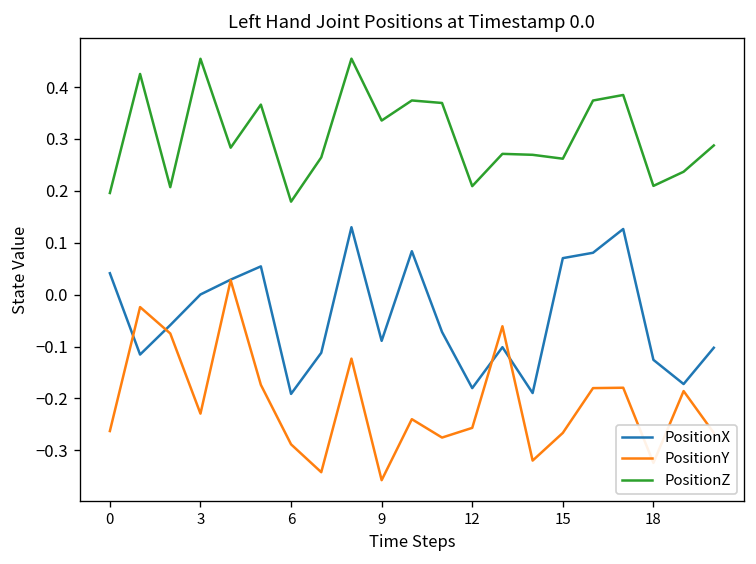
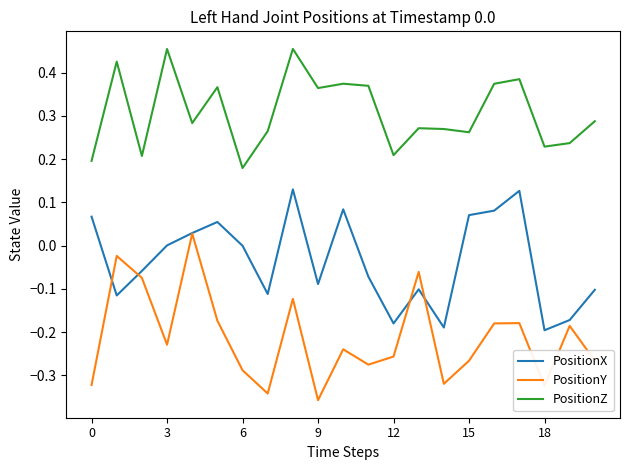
  {
    "PositionX": {
-     "0": 0.04,
+     "0": 0.07,
      "3": 0.00,
-     "6": -0.19,
+     "6": 0.00,
      "9": -0.09,
      "12": -0.18,
      "15": 0.07,
-     "18": -0.13
+     "18": -0.20
    },
    "PositionY": {
-     "0": -0.26,
+     "0": -0.32,
      "3": -0.23,
      "6": -0.29,
      "9": -0.36,
      "12": -0.26,
      "15": -0.27
    },
    "PositionZ": {
      "0": 0.20,
      "3": 0.45,
      "6": 0.18,
-     "9": 0.34,
+     "9": 0.36,
      "12": 0.21,
      "15": 0.26,
-     "18": 0.21
+     "18": 0.23
    }
  }
